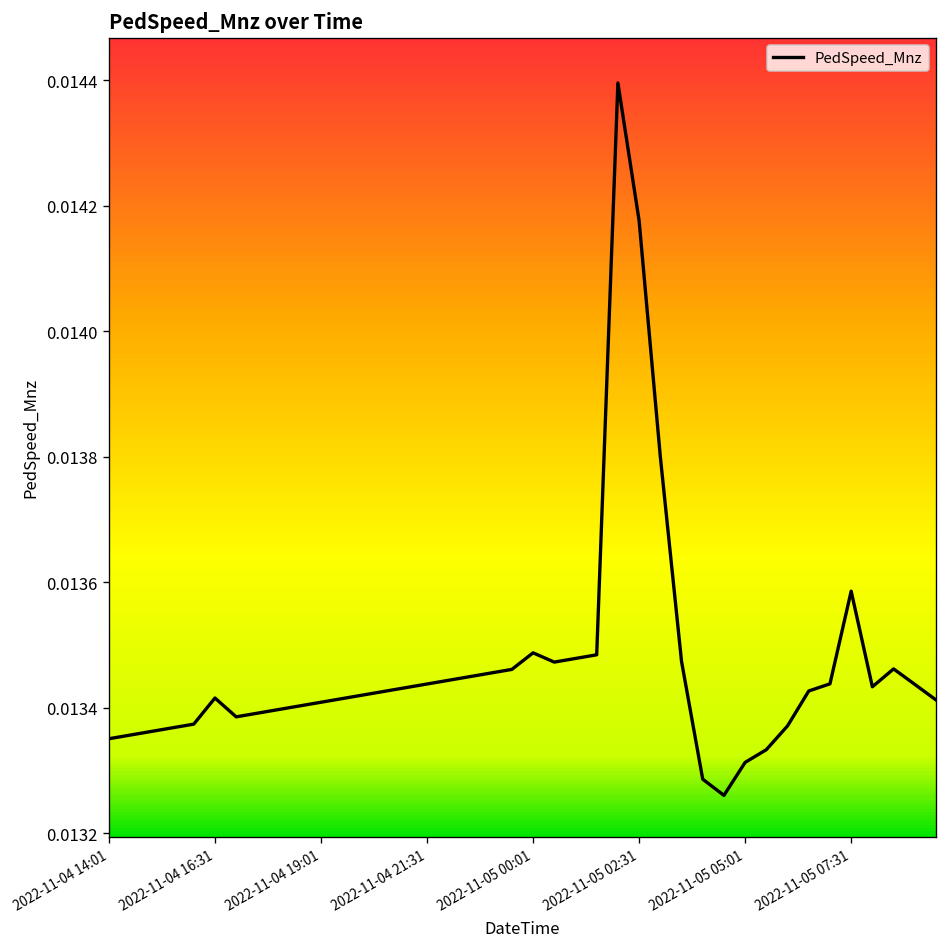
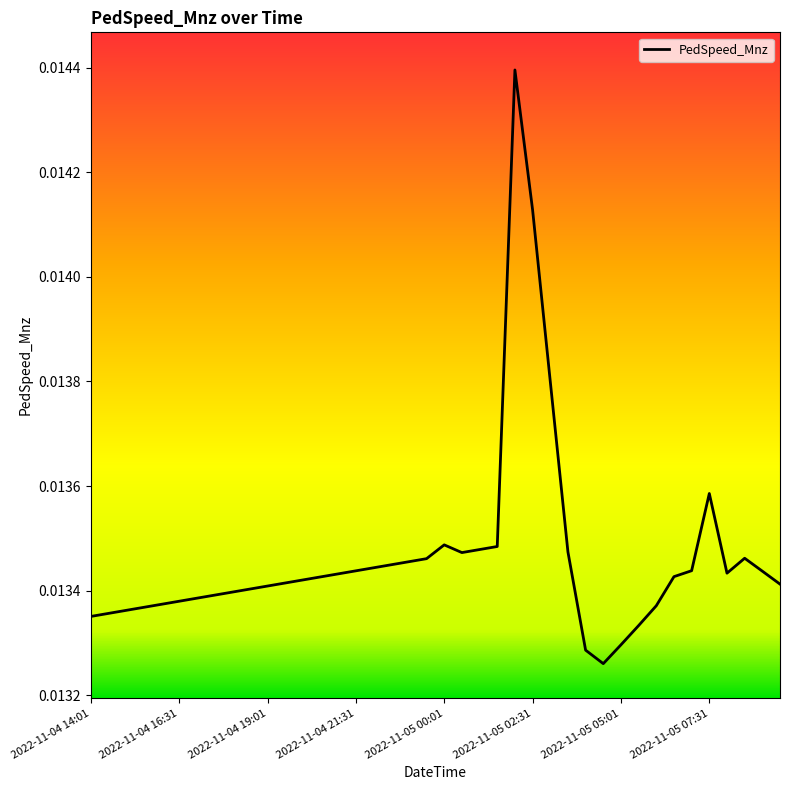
  {
    "2022-11-04 14:01": 0.01335,
-   "2022-11-04 16:31": 0.01342,
+   "2022-11-04 16:31": 0.01338,
    "2022-11-04 19:01": 0.01341,
    "2022-11-04 21:31": 0.01344,
    "2022-11-05 00:01": 0.01349,
-   "2022-11-05 02:31": 0.01418,
-   "2022-11-05 05:01": 0.01331,
+   "2022-11-05 02:31": 0.01413,
+   "2022-11-05 05:01": 0.01330,
    "2022-11-05 07:31": 0.01359
  }
